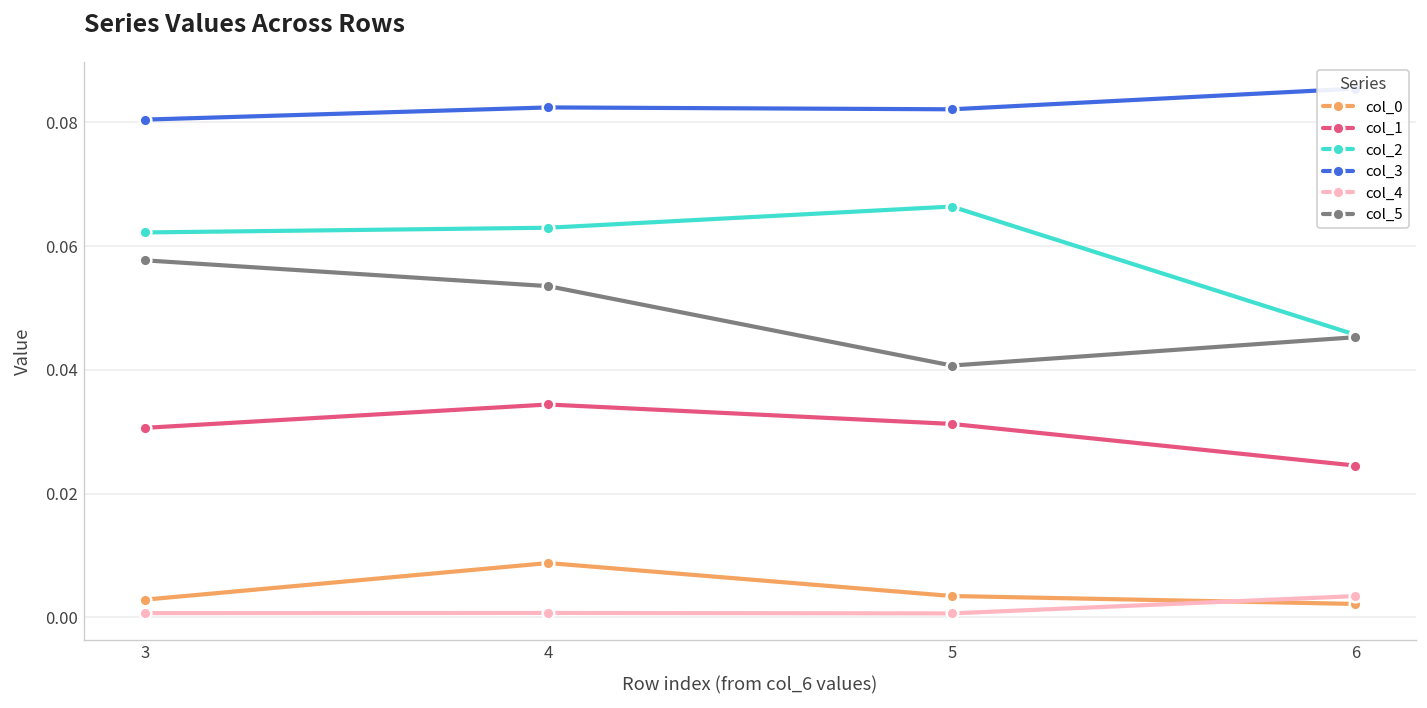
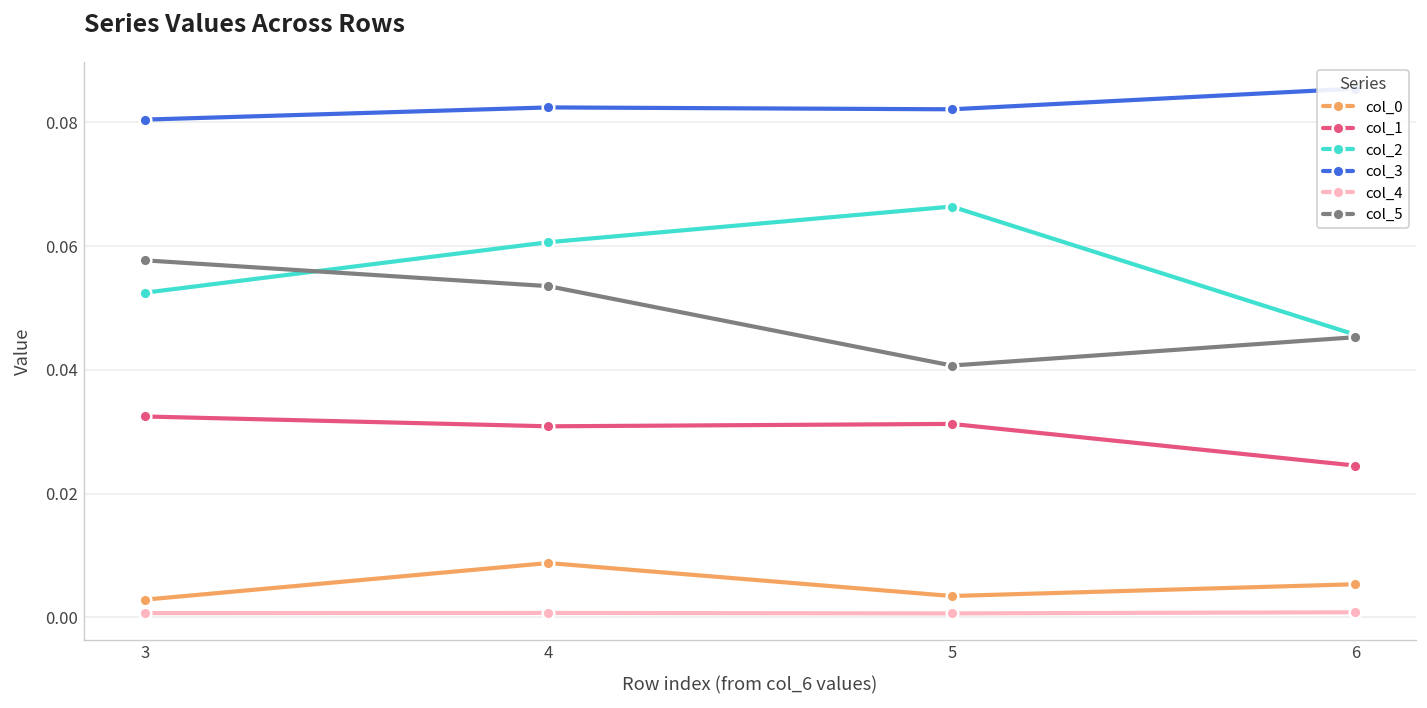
  {
    "col_0": {
      "3": 0.003,
      "4": 0.009,
      "5": 0.003,
-     "6": 0.002
+     "6": 0.005
    },
    "col_1": {
-     "3": 0.031,
-     "4": 0.034,
+     "3": 0.032,
+     "4": 0.031,
      "5": 0.031,
      "6": 0.025
    },
    "col_2": {
-     "3": 0.062,
-     "4": 0.063,
+     "3": 0.052,
+     "4": 0.061,
      "5": 0.066
    },
    "col_3": {
      "3": 0.080,
      "4": 0.082,
      "5": 0.082
    },
    "col_4": {
      "3": 0.001,
      "4": 0.001,
      "5": 0.001,
-     "6": 0.003
+     "6": 0.001
    },
    "col_5": {
      "3": 0.058,
      "4": 0.054,
      "5": 0.041
    }
  }
